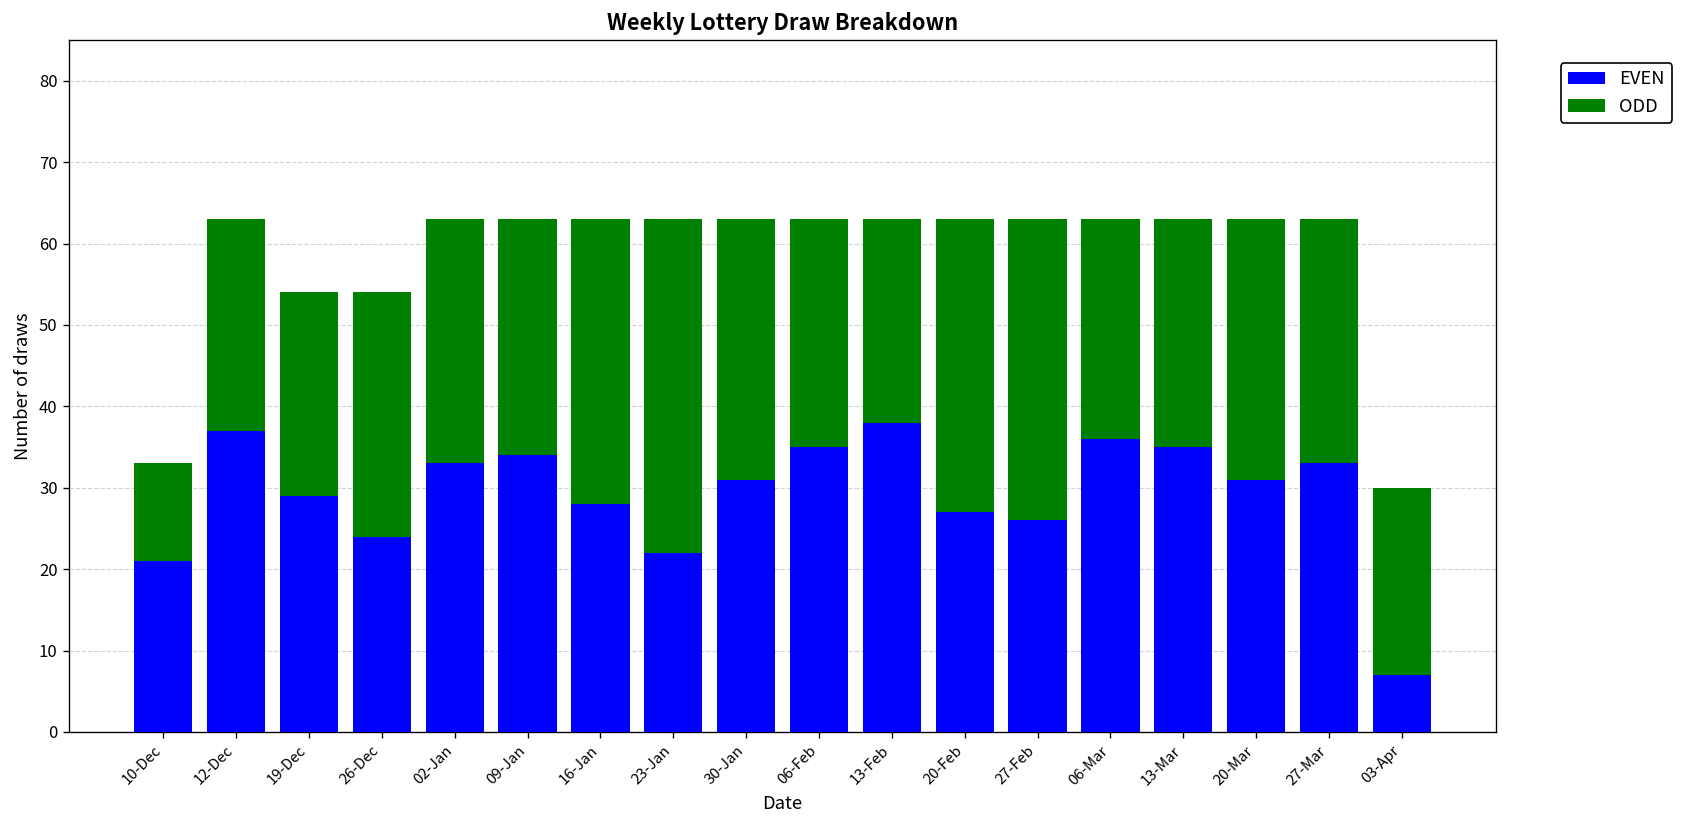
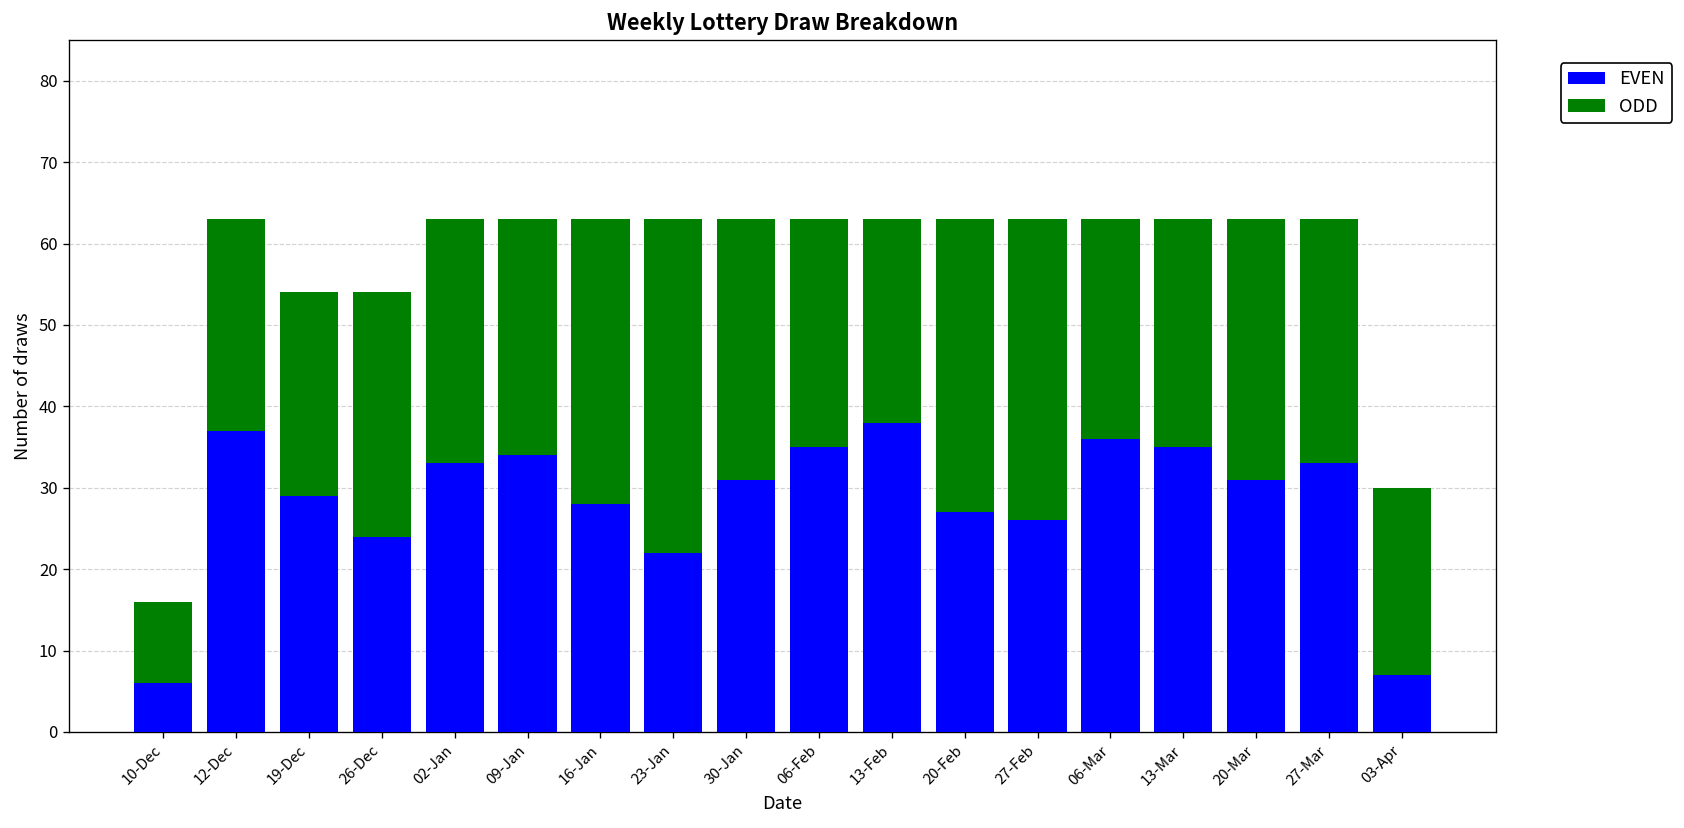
  {
    "EVEN": {
-     "10-Dec": 21,
+     "10-Dec": 6,
      "12-Dec": 37,
      "19-Dec": 29,
      "26-Dec": 24,
      "02-Jan": 33,
      "09-Jan": 34,
      "16-Jan": 28,
      "23-Jan": 22,
      "30-Jan": 31,
      "06-Feb": 35,
      "13-Feb": 38,
      "20-Feb": 27,
      "27-Feb": 26,
      "06-Mar": 36,
      "13-Mar": 35,
      "20-Mar": 31,
      "27-Mar": 33,
      "03-Apr": 7
    },
    "ODD": {
-     "10-Dec": 12,
+     "10-Dec": 10,
      "12-Dec": 26,
      "19-Dec": 25,
      "26-Dec": 30,
      "02-Jan": 30,
      "09-Jan": 29,
      "16-Jan": 35,
      "23-Jan": 41,
      "30-Jan": 32,
      "06-Feb": 28,
      "13-Feb": 25,
      "20-Feb": 36,
      "27-Feb": 37,
      "06-Mar": 27,
      "13-Mar": 28,
      "20-Mar": 32,
      "27-Mar": 30,
      "03-Apr": 23
    }
  }
